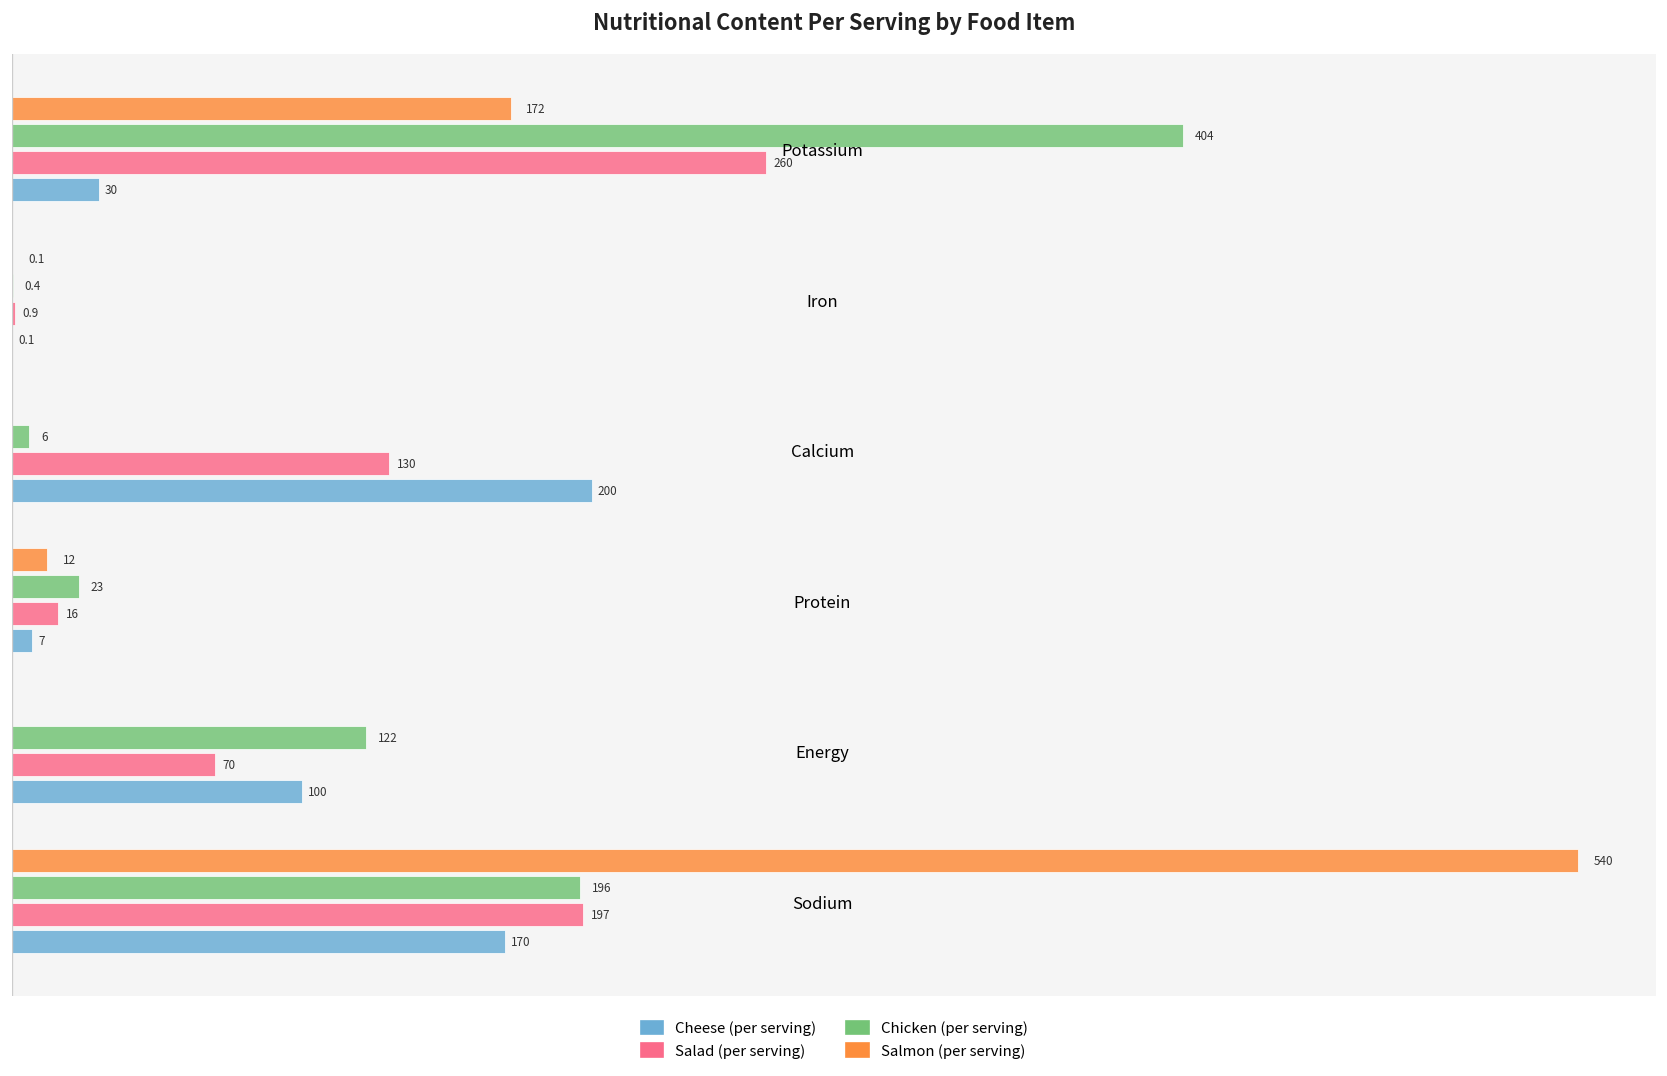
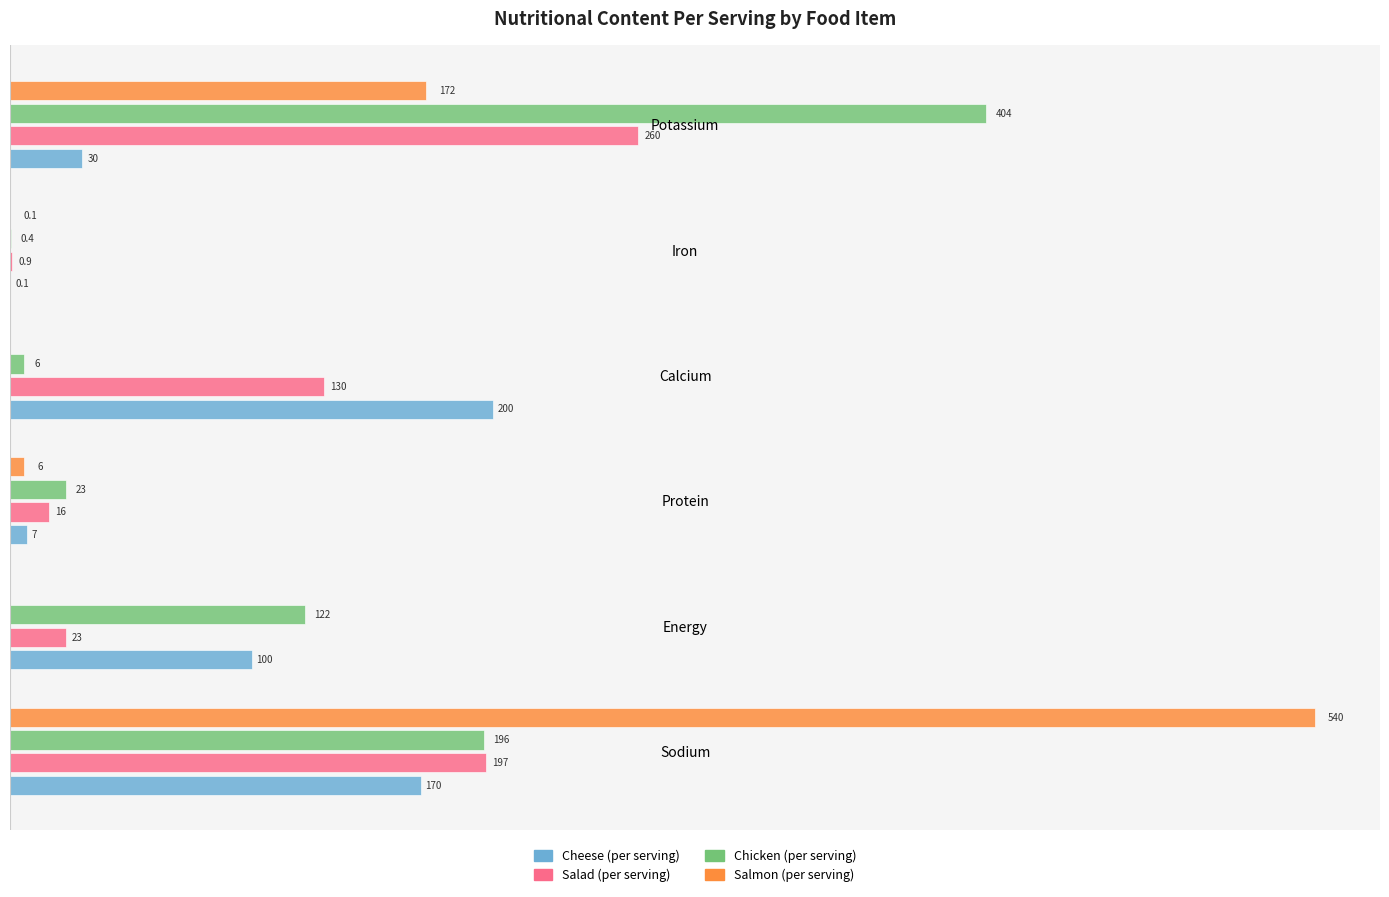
  {
    "Cheese (per serving)": {
      "Potassium": 30,
      "Iron": 0.1,
      "Calcium": 200,
      "Protein": 7,
      "Energy": 100,
      "Sodium": 170
    },
    "Salad (per serving)": {
      "Potassium": 260,
      "Iron": 0.9,
      "Calcium": 130,
      "Protein": 16,
-     "Energy": 70,
+     "Energy": 23,
      "Sodium": 197
    },
    "Chicken (per serving)": {
      "Potassium": 404,
      "Iron": 0.4,
      "Calcium": 6,
      "Protein": 23,
      "Energy": 122,
      "Sodium": 196
    },
    "Salmon (per serving)": {
      "Potassium": 172,
      "Iron": 0.1,
-     "Protein": 12,
+     "Protein": 6,
      "Sodium": 540
    }
  }
